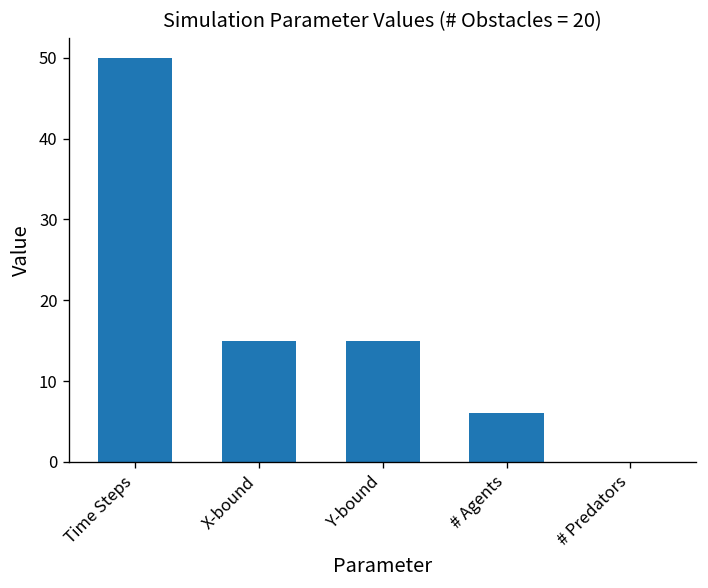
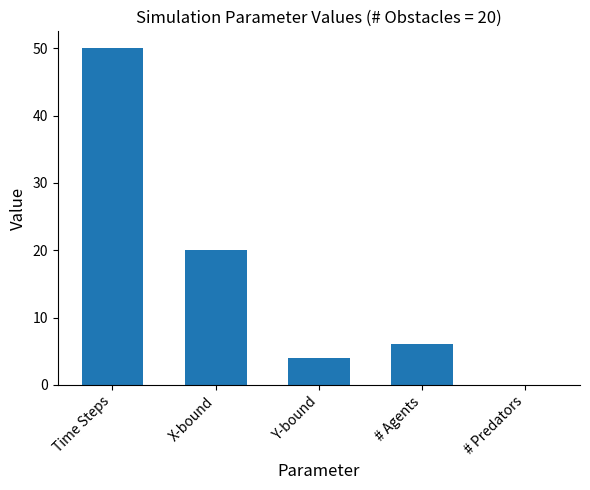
  {
    "Time Steps": 50,
-   "X-bound": 15,
-   "Y-bound": 15,
+   "X-bound": 20,
+   "Y-bound": 4,
    "# Agents": 6,
    "# Predators": 0
  }
